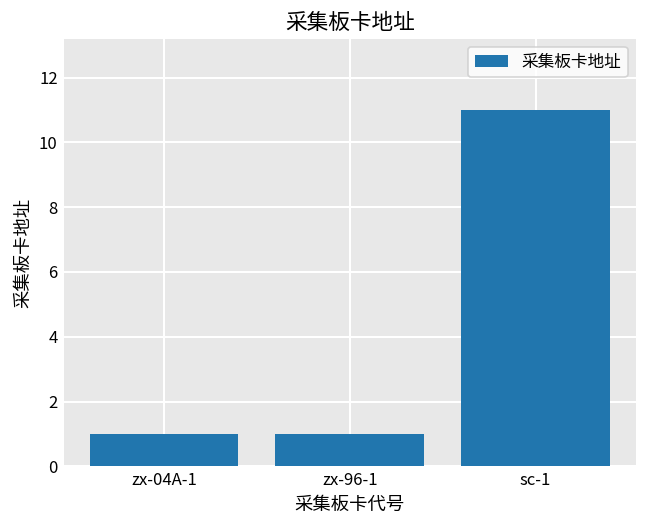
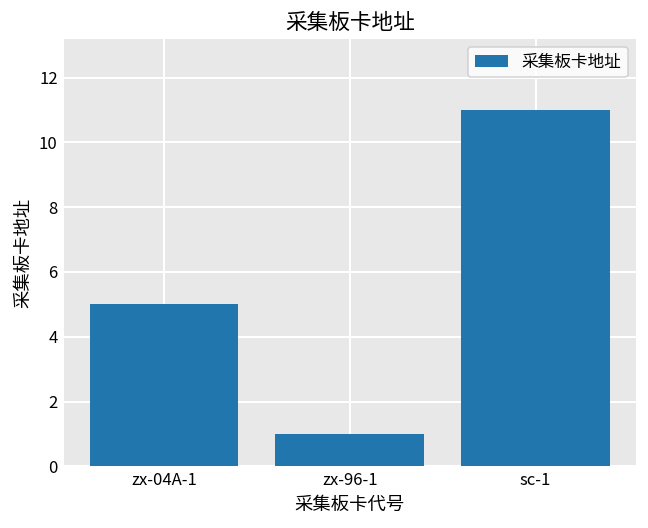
  {
-   "zx-04A-1": 1,
+   "zx-04A-1": 5,
    "zx-96-1": 1,
    "sc-1": 11
  }
